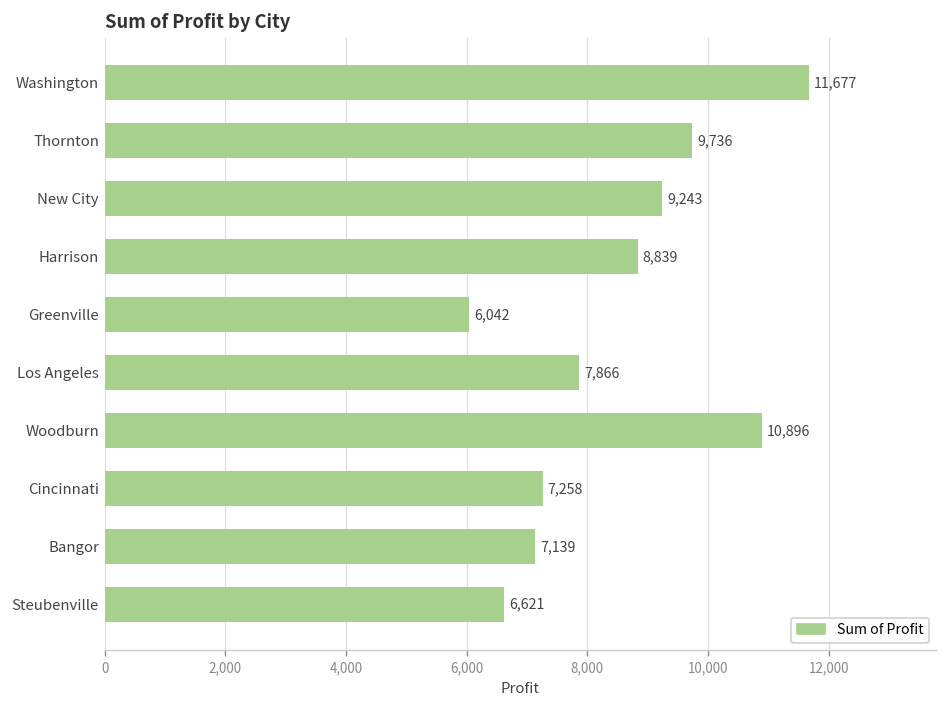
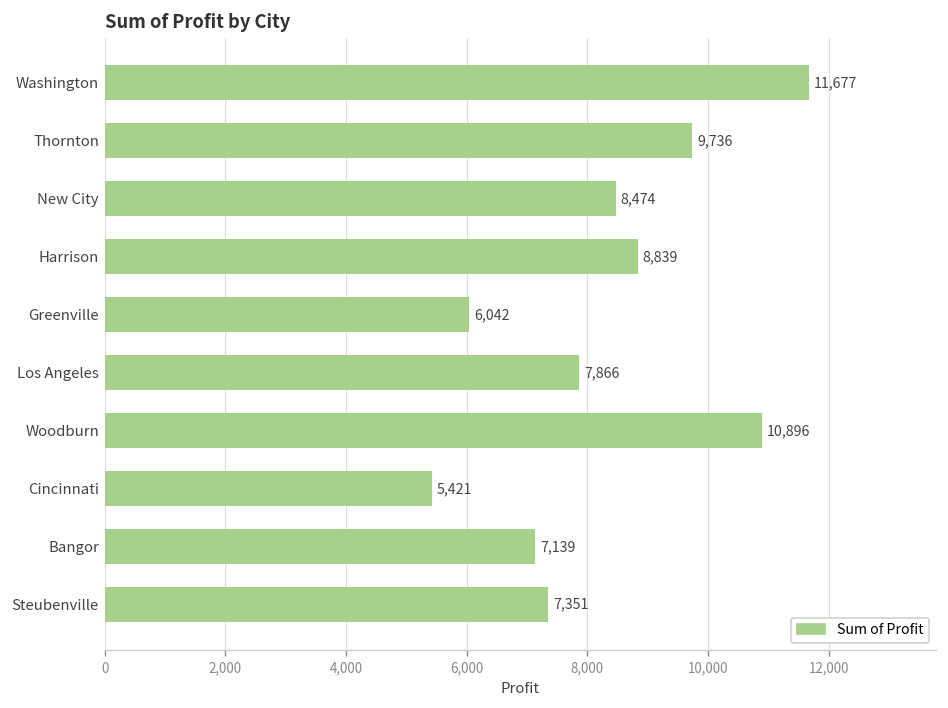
  {
    "Washington": "11,677",
    "Thornton": "9,736",
-   "New City": "9,243",
+   "New City": "8,474",
    "Harrison": "8,839",
    "Greenville": "6,042",
    "Los Angeles": "7,866",
    "Woodburn": "10,896",
-   "Cincinnati": "7,258",
+   "Cincinnati": "5,421",
    "Bangor": "7,139",
-   "Steubenville": "6,621"
+   "Steubenville": "7,351"
  }
